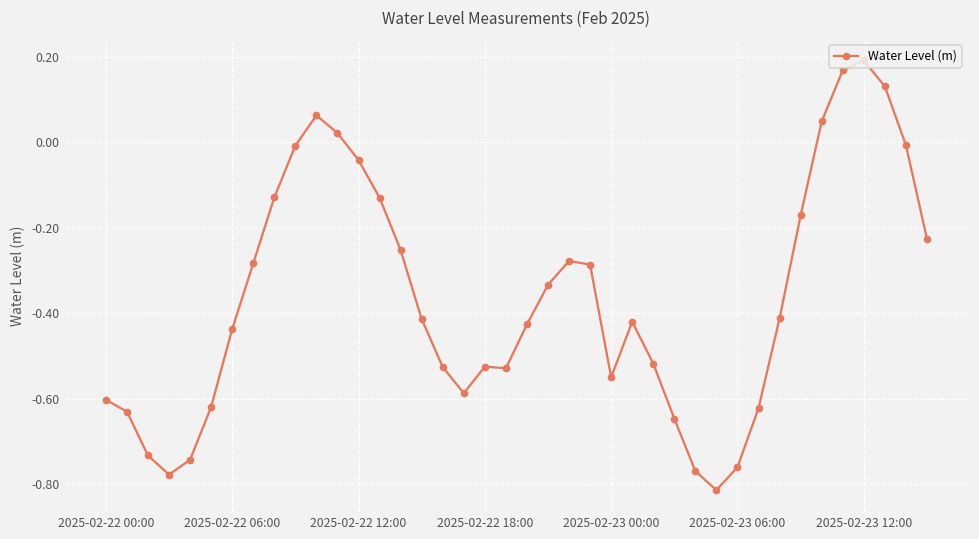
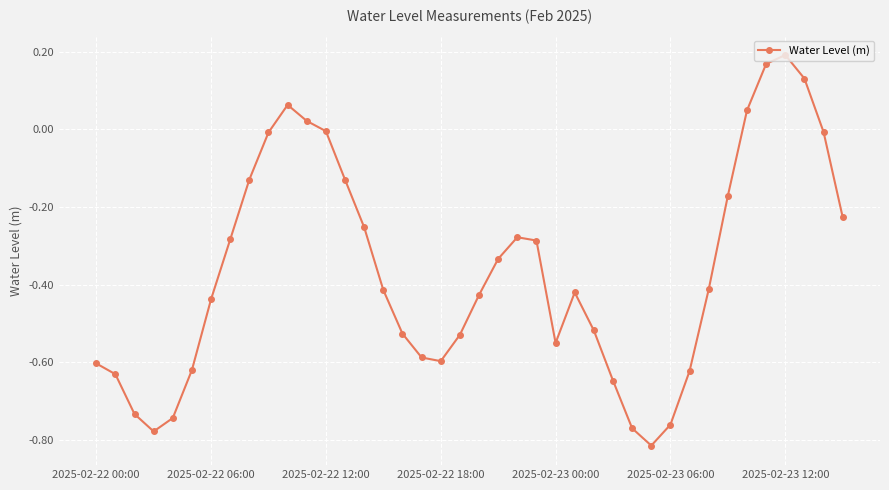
  {
    "2025-02-22 00:00": -0.60,
    "2025-02-22 06:00": -0.44,
-   "2025-02-22 12:00": -0.04,
-   "2025-02-22 18:00": -0.53,
+   "2025-02-22 12:00": 0.00,
+   "2025-02-22 18:00": -0.60,
    "2025-02-23 00:00": -0.55,
    "2025-02-23 06:00": -0.76
  }
